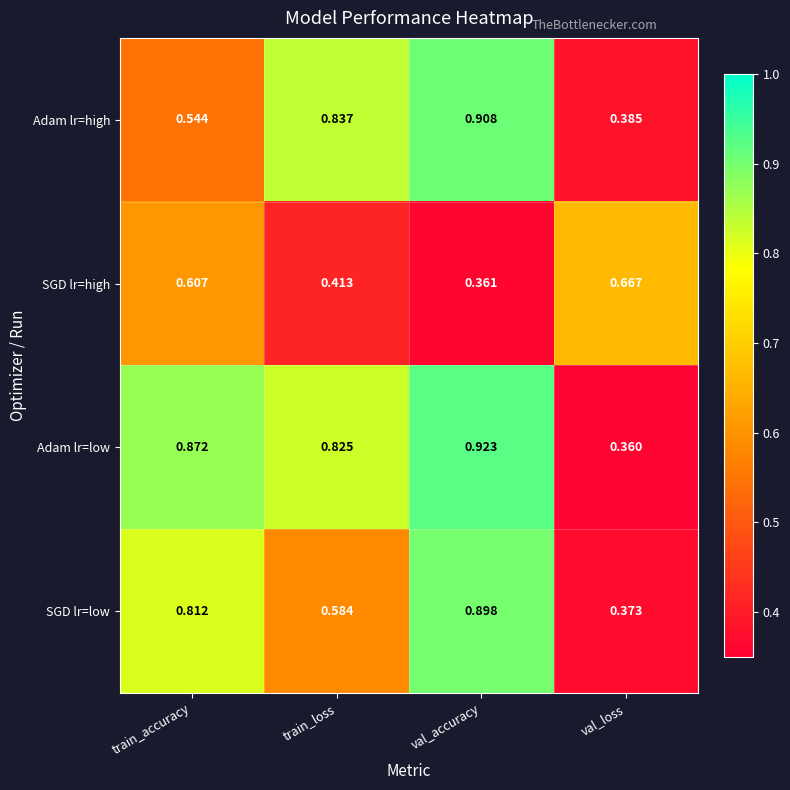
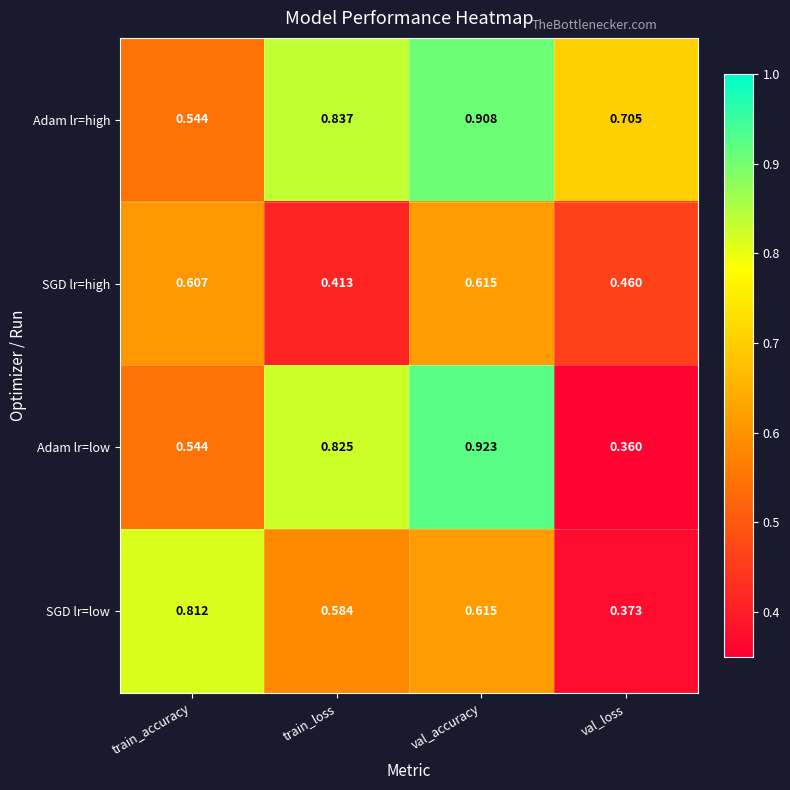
  {
    "Adam lr=high": {
      "train_accuracy": 0.544,
      "train_loss": 0.837,
      "val_accuracy": 0.908,
-     "val_loss": 0.385
+     "val_loss": 0.705
    },
    "SGD lr=high": {
      "train_accuracy": 0.607,
      "train_loss": 0.413,
-     "val_accuracy": 0.361,
-     "val_loss": 0.667
+     "val_accuracy": 0.615,
+     "val_loss": 0.460
    },
    "Adam lr=low": {
-     "train_accuracy": 0.872,
+     "train_accuracy": 0.544,
      "train_loss": 0.825,
      "val_accuracy": 0.923,
      "val_loss": 0.360
    },
    "SGD lr=low": {
      "train_accuracy": 0.812,
      "train_loss": 0.584,
-     "val_accuracy": 0.898,
+     "val_accuracy": 0.615,
      "val_loss": 0.373
    }
  }
